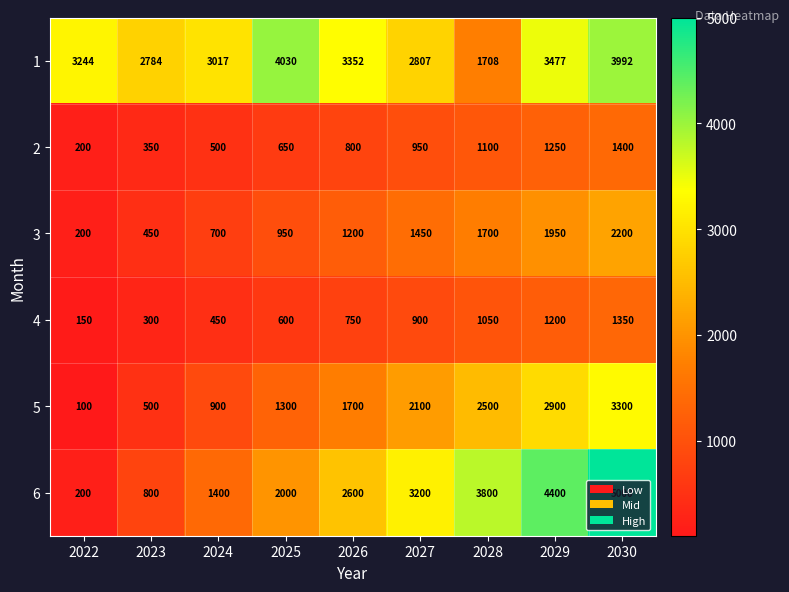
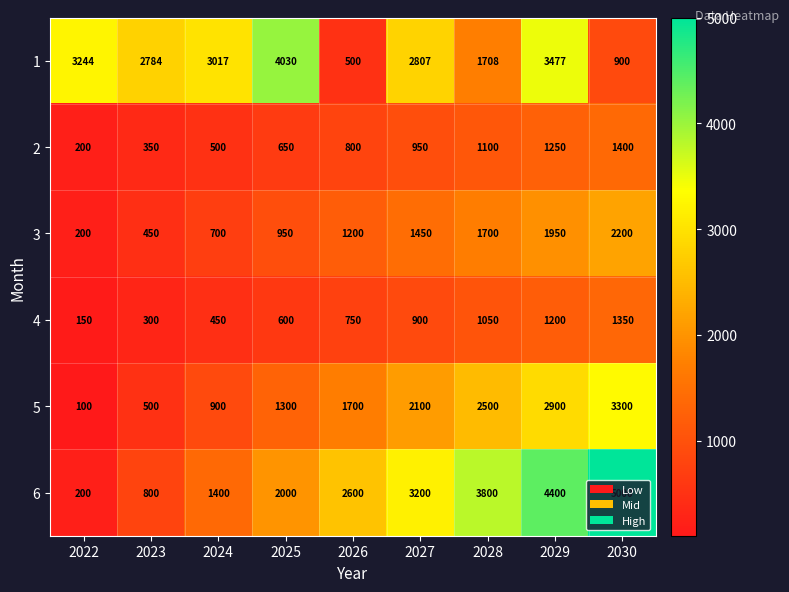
  {
    "1": {
      "2022": 3244,
      "2023": 2784,
      "2024": 3017,
      "2025": 4030,
-     "2026": 3352,
+     "2026": 500,
      "2027": 2807,
      "2028": 1708,
      "2029": 3477,
-     "2030": 3992
+     "2030": 900
    },
    "2": {
      "2022": 200,
      "2023": 350,
      "2024": 500,
      "2025": 650,
      "2026": 800,
      "2027": 950,
      "2028": 1100,
      "2029": 1250,
      "2030": 1400
    },
    "3": {
      "2022": 200,
      "2023": 450,
      "2024": 700,
      "2025": 950,
      "2026": 1200,
      "2027": 1450,
      "2028": 1700,
      "2029": 1950,
      "2030": 2200
    },
    "4": {
      "2022": 150,
      "2023": 300,
      "2024": 450,
      "2025": 600,
      "2026": 750,
      "2027": 900,
      "2028": 1050,
      "2029": 1200,
      "2030": 1350
    },
    "5": {
      "2022": 100,
      "2023": 500,
      "2024": 900,
      "2025": 1300,
      "2026": 1700,
      "2027": 2100,
      "2028": 2500,
      "2029": 2900,
      "2030": 3300
    },
    "6": {
      "2022": 200,
      "2023": 800,
      "2024": 1400,
      "2025": 2000,
      "2026": 2600,
      "2027": 3200,
      "2028": 3800,
      "2029": 4400
    }
  }
